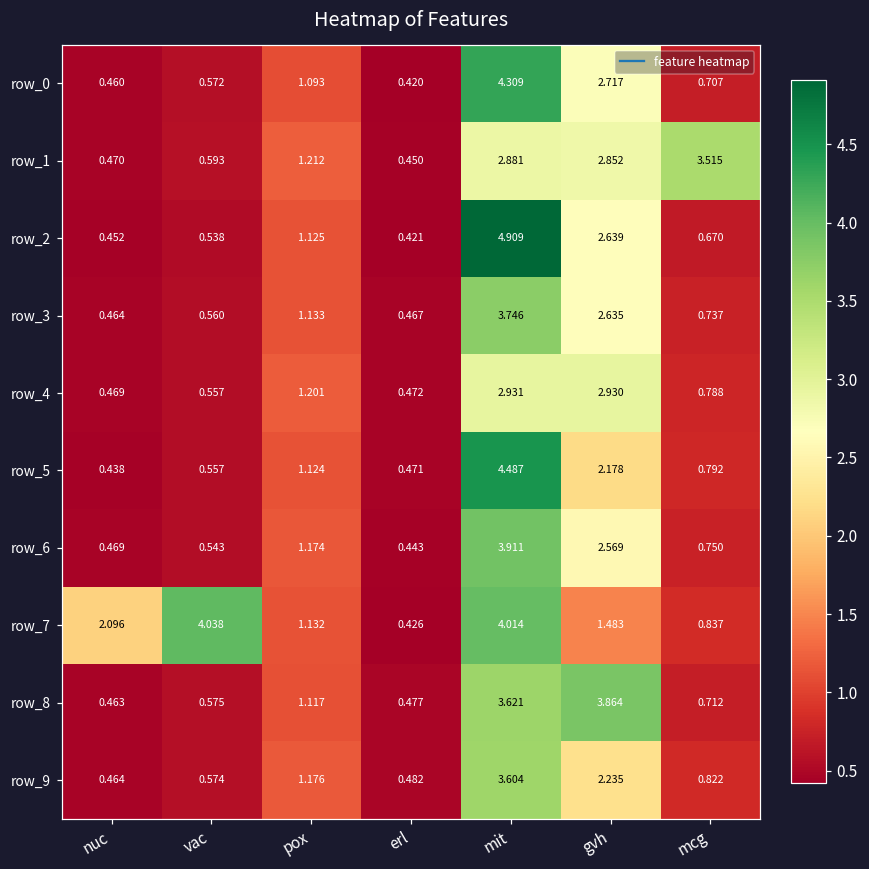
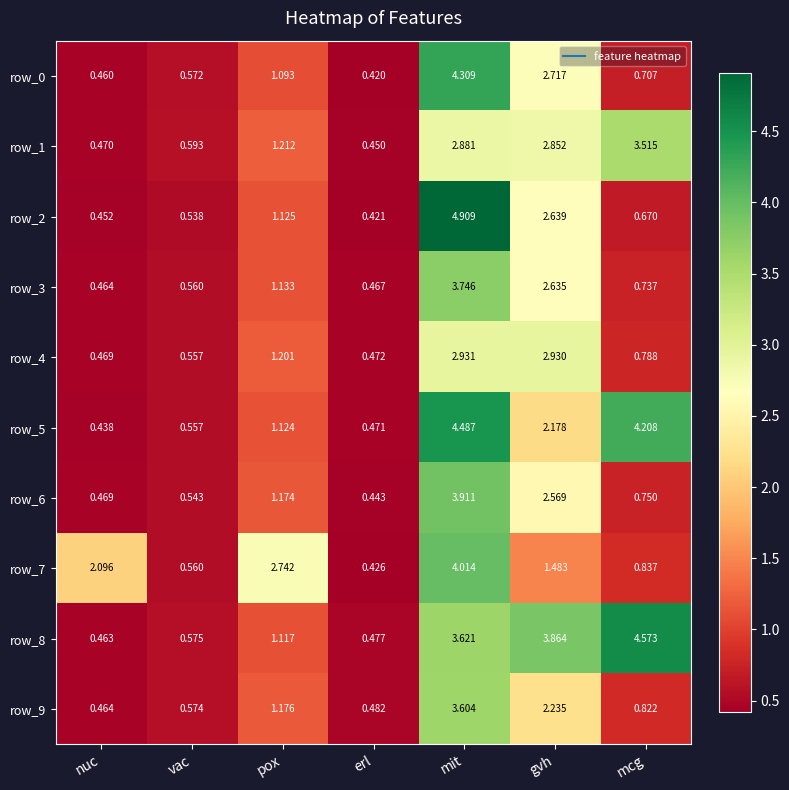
  {
    "row_0": {
      "nuc": 0.460,
      "vac": 0.572,
      "pox": 1.093,
      "erl": 0.420,
      "mit": 4.309,
      "gvh": 2.717,
      "mcg": 0.707
    },
    "row_1": {
      "nuc": 0.470,
      "vac": 0.593,
      "pox": 1.212,
      "erl": 0.450,
      "mit": 2.881,
      "gvh": 2.852,
      "mcg": 3.515
    },
    "row_2": {
      "nuc": 0.452,
      "vac": 0.538,
      "pox": 1.125,
      "erl": 0.421,
      "mit": 4.909,
      "gvh": 2.639,
      "mcg": 0.670
    },
    "row_3": {
      "nuc": 0.464,
      "vac": 0.560,
      "pox": 1.133,
      "erl": 0.467,
      "mit": 3.746,
      "gvh": 2.635,
      "mcg": 0.737
    },
    "row_4": {
      "nuc": 0.469,
      "vac": 0.557,
      "pox": 1.201,
      "erl": 0.472,
      "mit": 2.931,
      "gvh": 2.930,
      "mcg": 0.788
    },
    "row_5": {
      "nuc": 0.438,
      "vac": 0.557,
      "pox": 1.124,
      "erl": 0.471,
      "mit": 4.487,
      "gvh": 2.178,
-     "mcg": 0.792
+     "mcg": 4.208
    },
    "row_6": {
      "nuc": 0.469,
      "vac": 0.543,
      "pox": 1.174,
      "erl": 0.443,
      "mit": 3.911,
      "gvh": 2.569,
      "mcg": 0.750
    },
    "row_7": {
      "nuc": 2.096,
-     "vac": 4.038,
-     "pox": 1.132,
+     "vac": 0.560,
+     "pox": 2.742,
      "erl": 0.426,
      "mit": 4.014,
      "gvh": 1.483,
      "mcg": 0.837
    },
    "row_8": {
      "nuc": 0.463,
      "vac": 0.575,
      "pox": 1.117,
      "erl": 0.477,
      "mit": 3.621,
      "gvh": 3.864,
-     "mcg": 0.712
+     "mcg": 4.573
    },
    "row_9": {
      "nuc": 0.464,
      "vac": 0.574,
      "pox": 1.176,
      "erl": 0.482,
      "mit": 3.604,
      "gvh": 2.235,
      "mcg": 0.822
    }
  }
